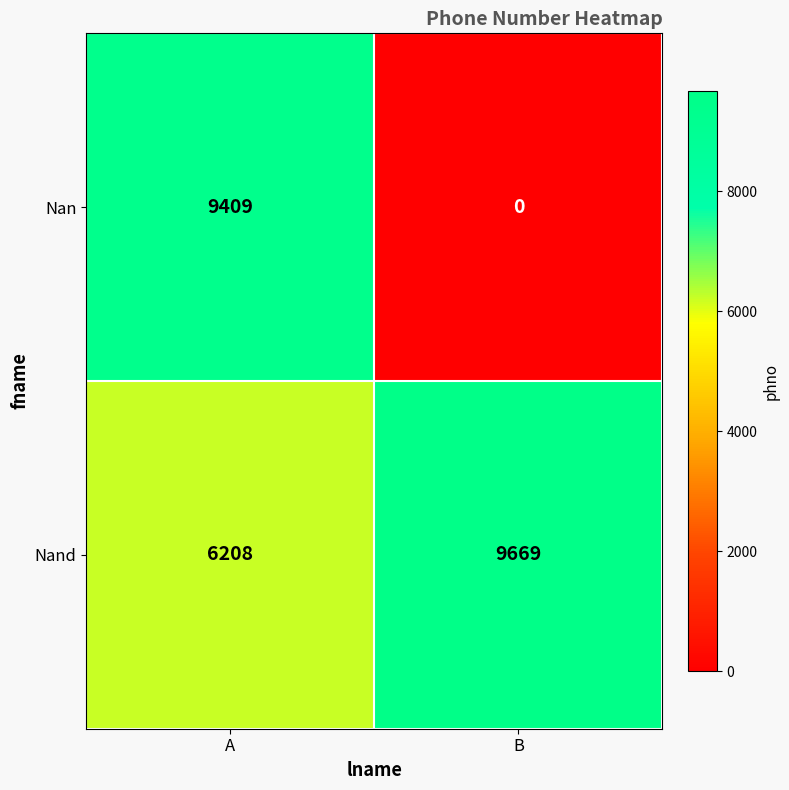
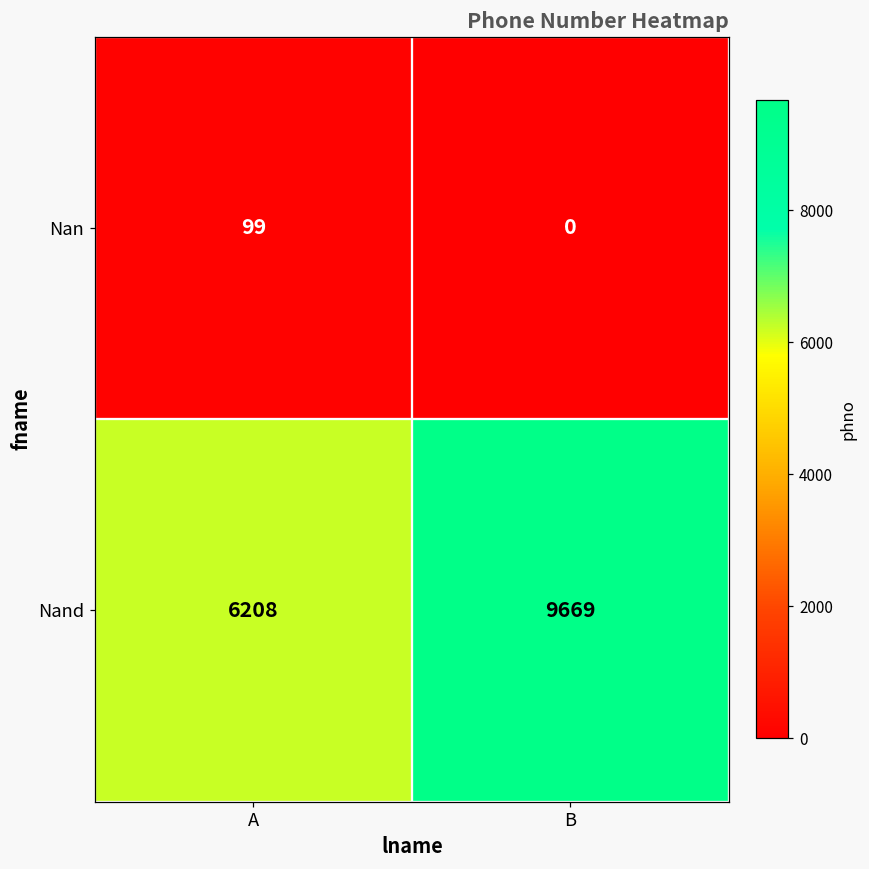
  {
    "Nan": {
-     "A": 9409,
+     "A": 99,
      "B": 0
    },
    "Nand": {
      "A": 6208,
      "B": 9669
    }
  }
